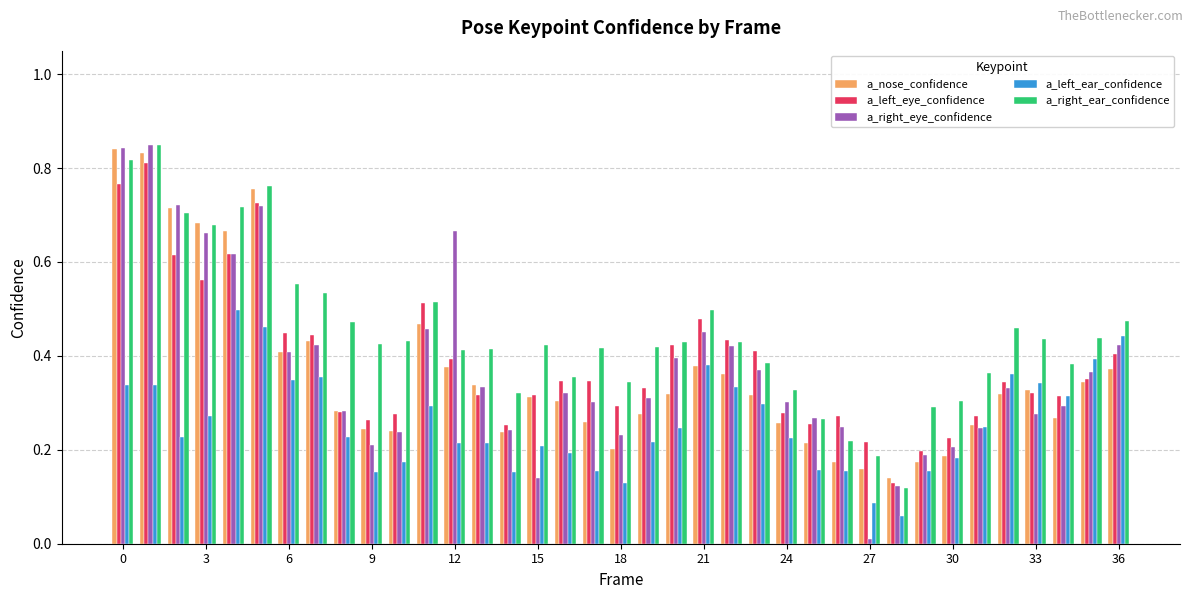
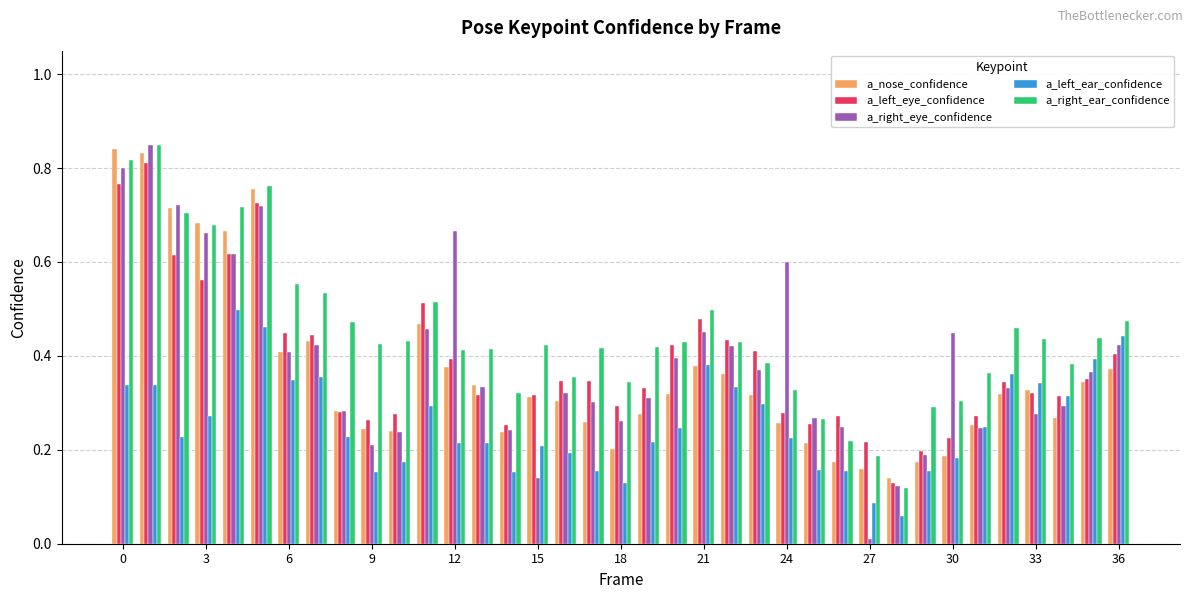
  {
    "a_right_eye_confidence": {
-     "0": 0.84,
+     "0": 0.80,
      "3": 0.66,
      "6": 0.41,
      "9": 0.21,
      "12": 0.67,
      "15": 0.14,
-     "18": 0.23,
+     "18": 0.26,
      "21": 0.45,
-     "24": 0.30,
+     "24": 0.60,
      "27": 0.01,
-     "30": 0.21,
+     "30": 0.45,
      "33": 0.28,
      "36": 0.42
    }
  }
